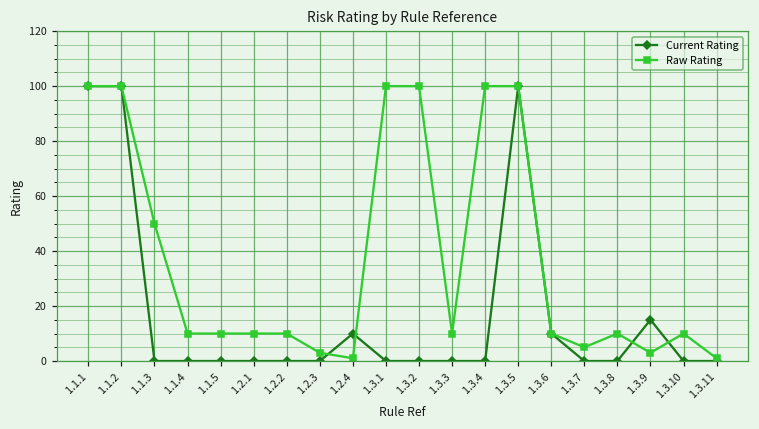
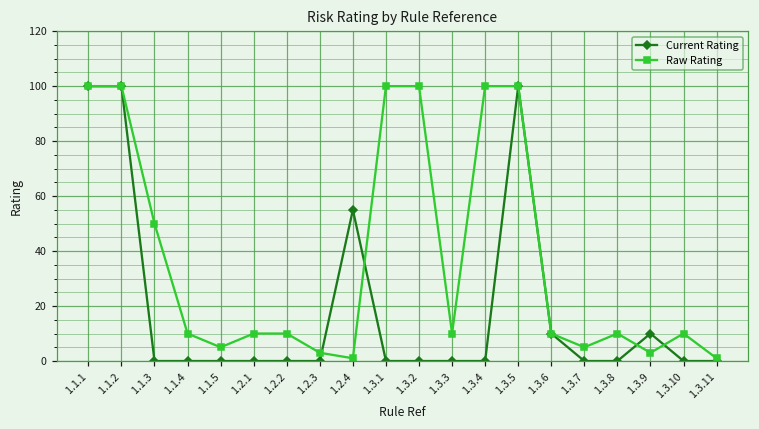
  {
    "Current Rating": {
      "1.1.3": 0,
      "1.1.4": 0,
      "1.1.5": 0,
      "1.2.1": 0,
      "1.2.2": 0,
      "1.2.3": 0,
-     "1.2.4": 10,
+     "1.2.4": 55,
      "1.3.1": 0,
      "1.3.2": 0,
      "1.3.3": 0,
      "1.3.4": 0,
      "1.3.7": 0,
      "1.3.8": 0,
-     "1.3.9": 15,
+     "1.3.9": 10,
      "1.3.10": 0
    },
    "Raw Rating": {
      "1.1.3": 50,
      "1.1.4": 10,
-     "1.1.5": 10,
+     "1.1.5": 5,
      "1.2.1": 10,
      "1.2.2": 10,
      "1.2.3": 3,
      "1.2.4": 1,
      "1.3.1": 100,
      "1.3.2": 100,
      "1.3.3": 10,
      "1.3.4": 100,
      "1.3.7": 5,
      "1.3.8": 10,
      "1.3.9": 3,
      "1.3.10": 10
    }
  }
